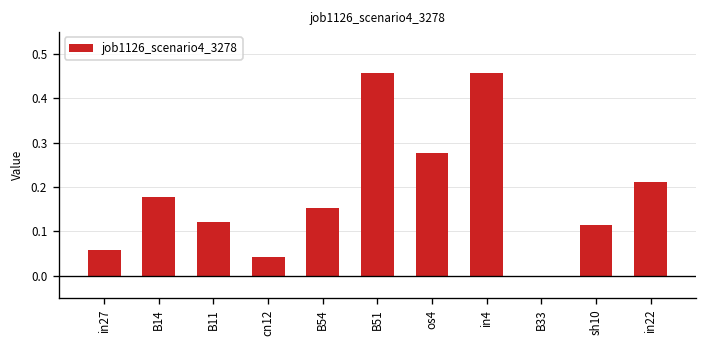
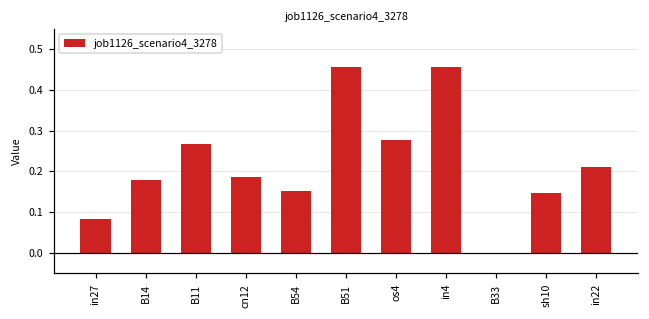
  {
-   "in27": 0.06,
+   "in27": 0.08,
    "B14": 0.18,
-   "B11": 0.12,
-   "cn12": 0.04,
+   "B11": 0.27,
+   "cn12": 0.19,
    "B54": 0.15,
    "B51": 0.46,
    "os4": 0.28,
    "in4": 0.46,
    "B33": 0.00,
-   "sh10": 0.11,
+   "sh10": 0.15,
    "in22": 0.21
  }
